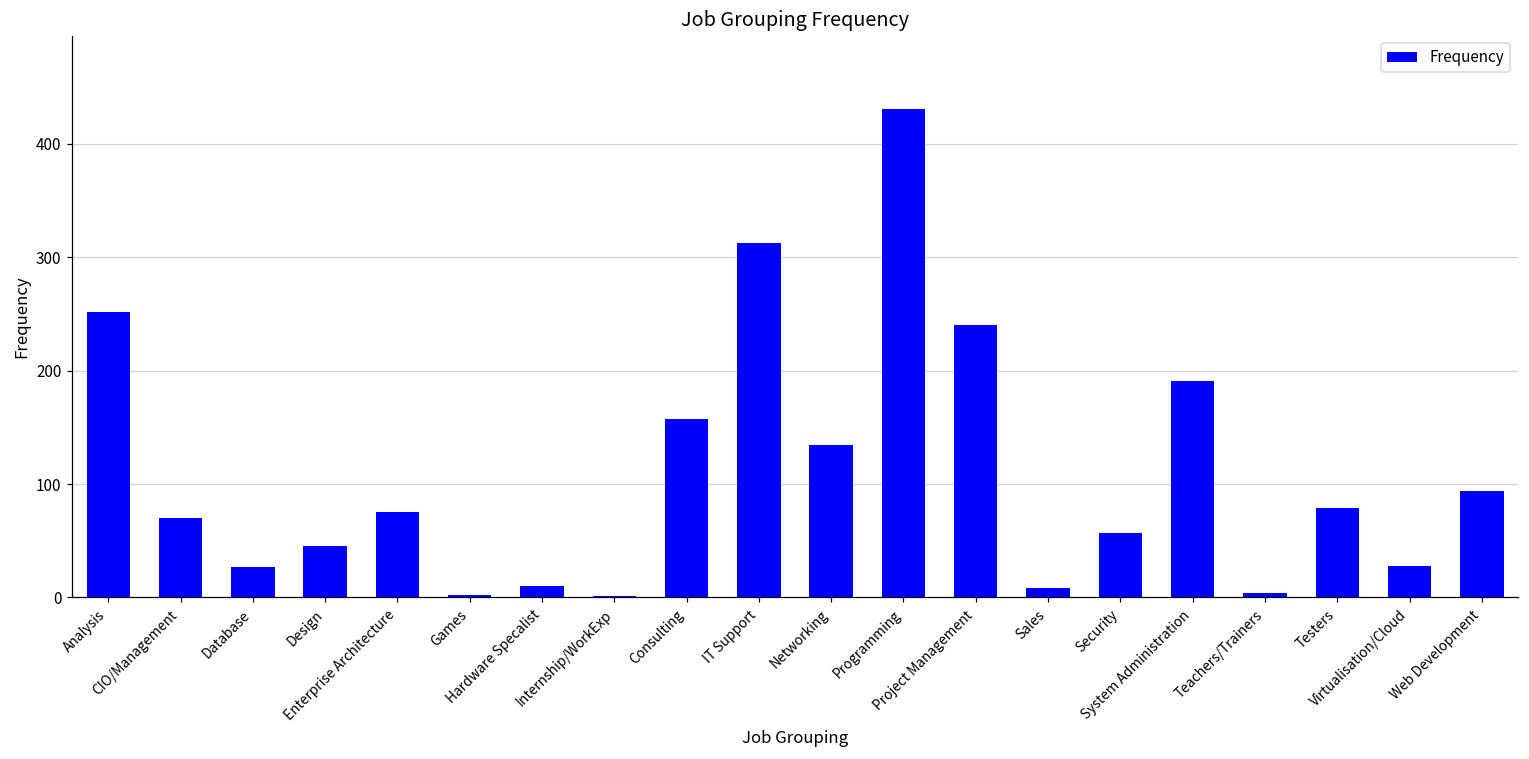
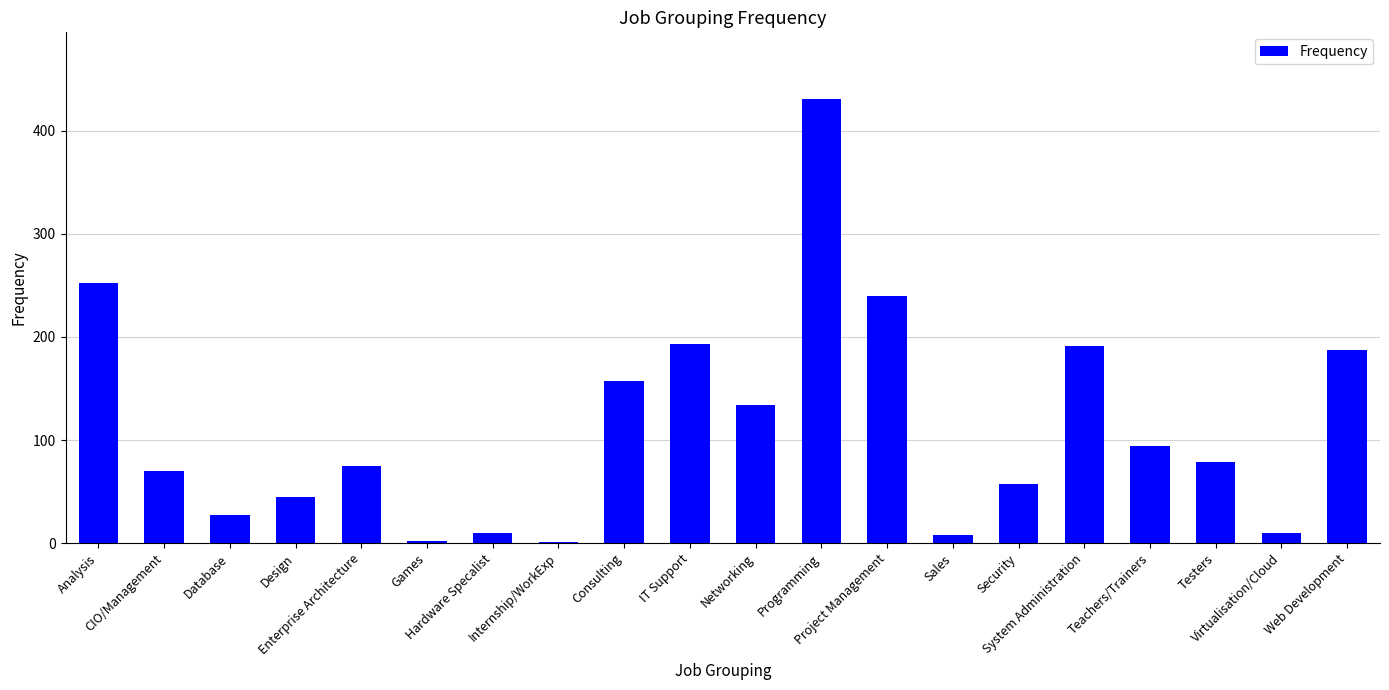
  {
    "Analysis": 252,
    "CIO/Management": 70,
    "Database": 27,
    "Design": 45,
    "Enterprise Architecture": 75,
    "Hardware Specalist": 10,
    "Consulting": 157,
-   "IT Support": 313,
+   "IT Support": 193,
    "Networking": 134,
    "Programming": 431,
    "Project Management": 240,
    "Sales": 8,
    "Security": 57,
    "System Administration": 191,
-   "Teachers/Trainers": 4,
+   "Teachers/Trainers": 94,
    "Testers": 79,
-   "Virtualisation/Cloud": 28,
-   "Web Development": 94
+   "Virtualisation/Cloud": 10,
+   "Web Development": 187
  }
